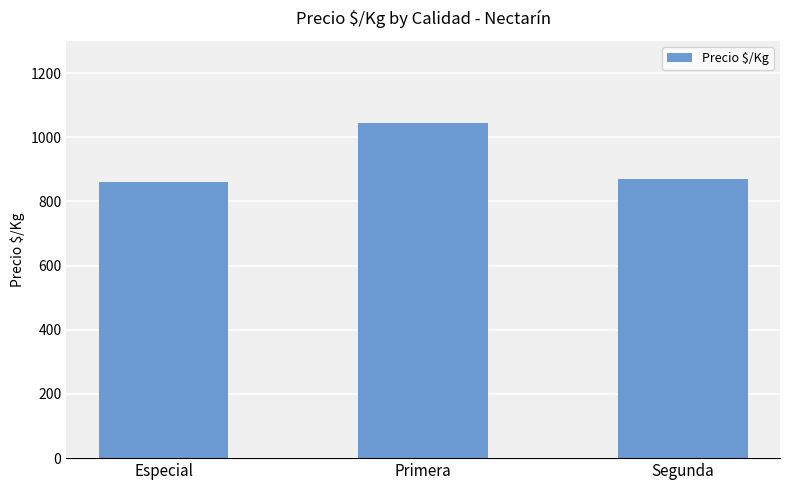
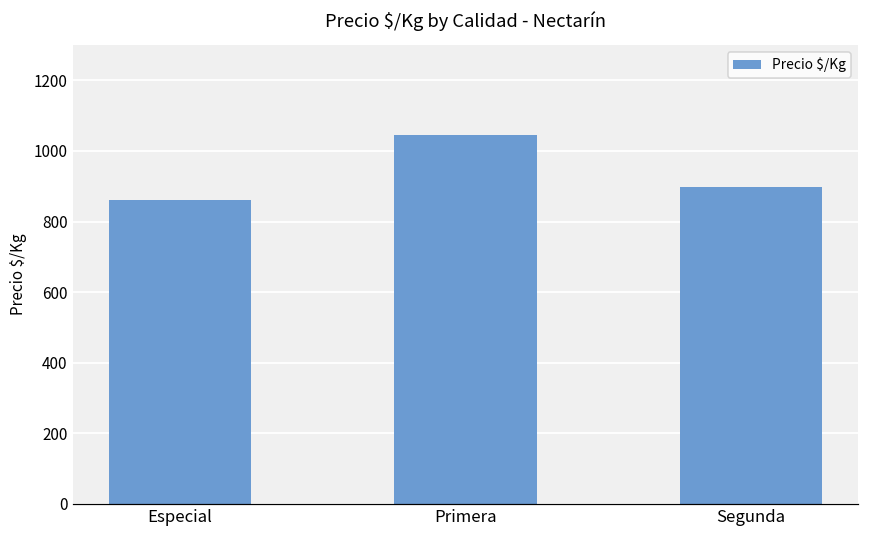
  {
    "Especial": 860,
    "Primera": 1040,
-   "Segunda": 870
+   "Segunda": 900
  }
